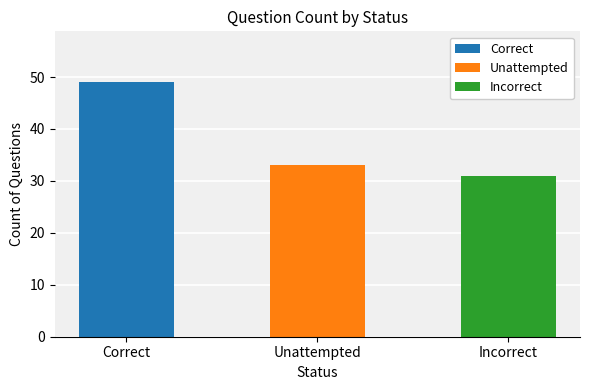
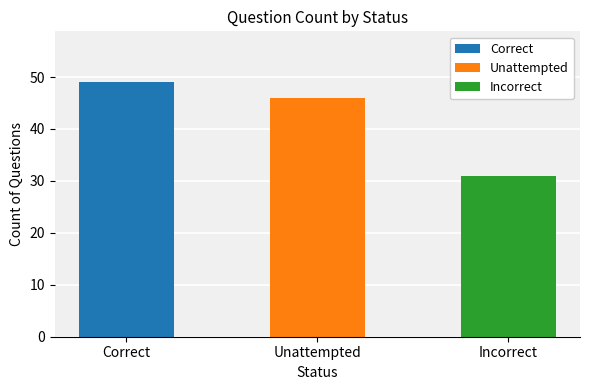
  {
    "Correct": 49,
-   "Unattempted": 33,
+   "Unattempted": 46,
    "Incorrect": 31
  }
